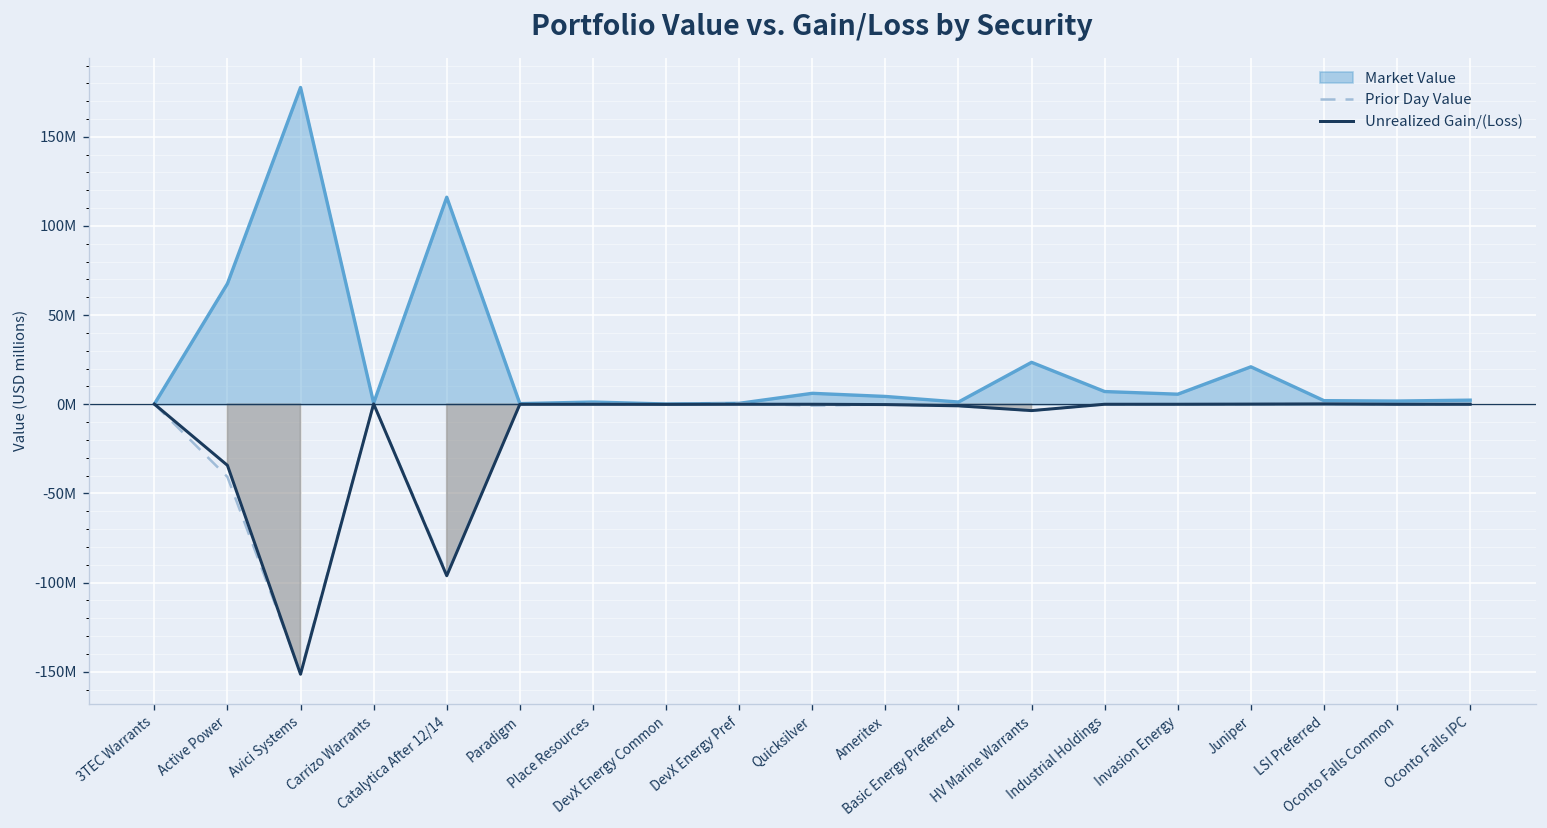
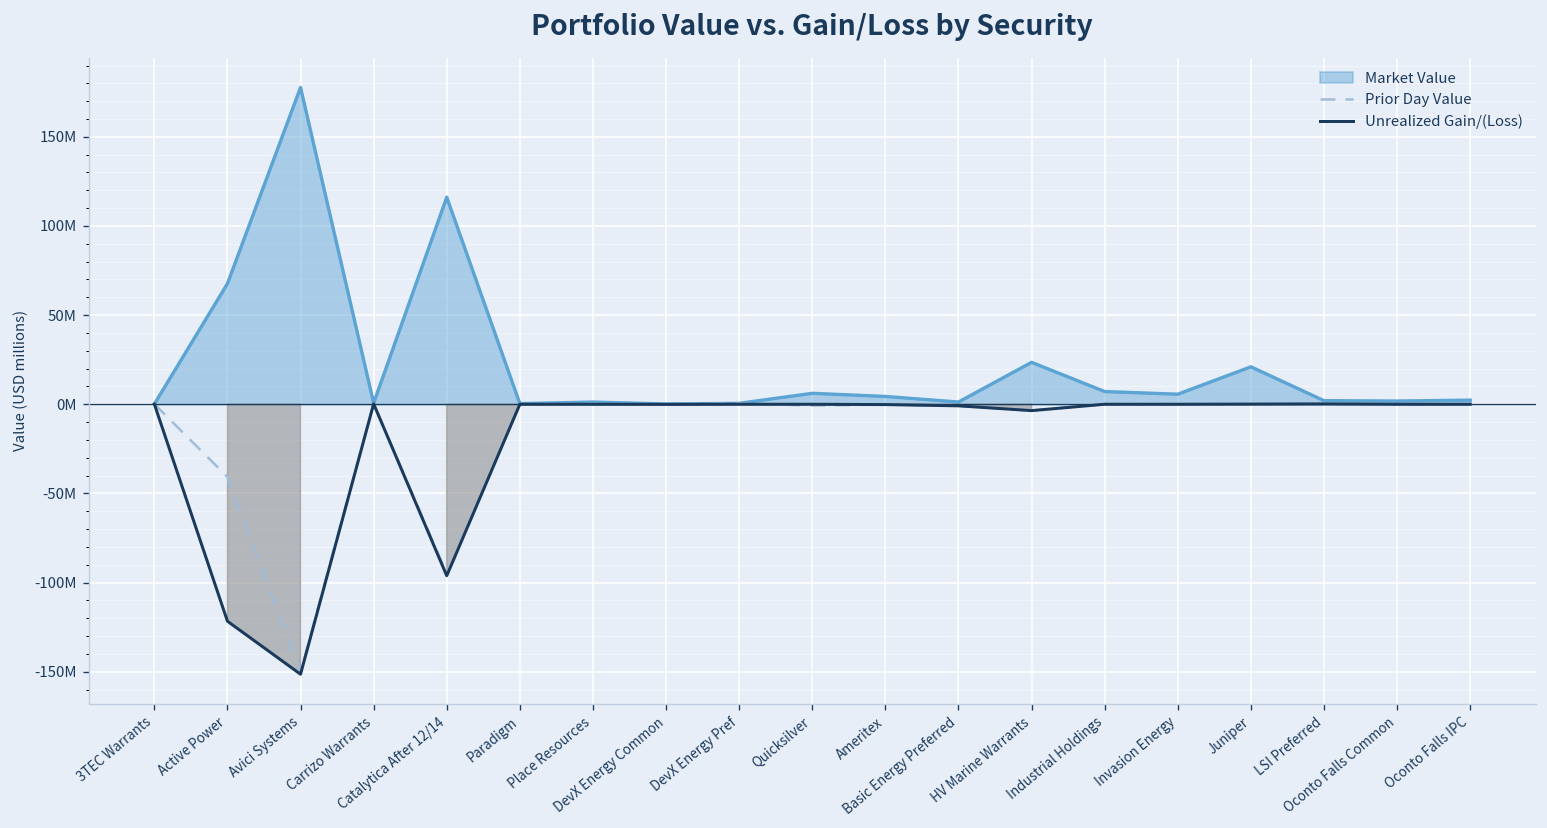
  {
    "Unrealized Gain/(Loss)": {
-     "Active Power": -34000000
+     "Active Power": -122000000
    }
  }
